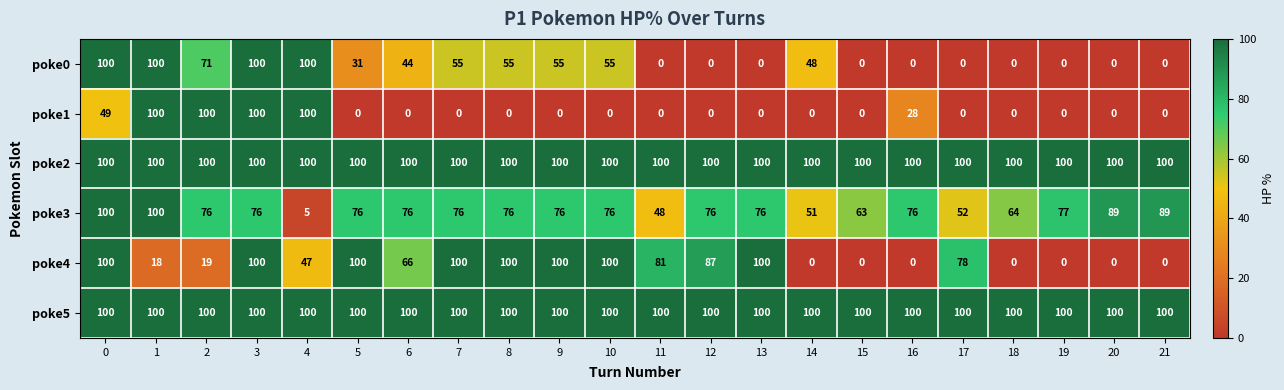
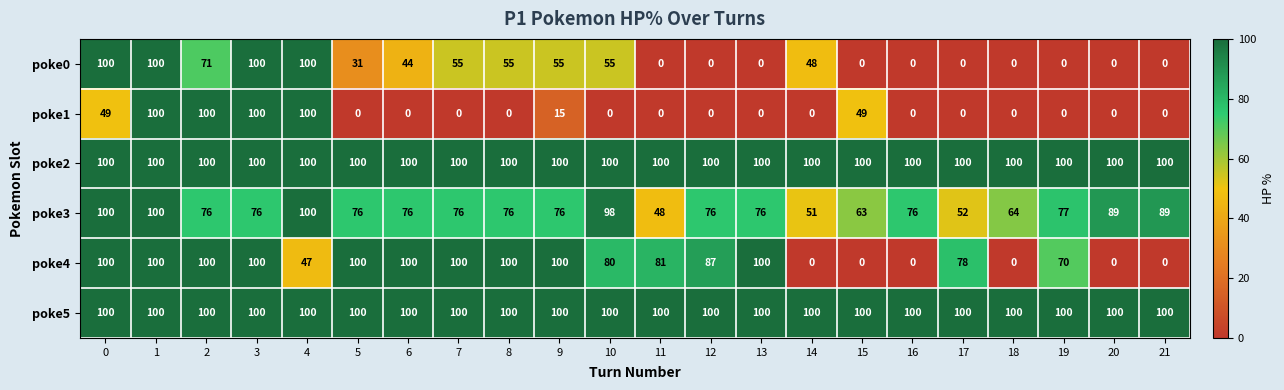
  {
    "poke0": {
      "0": 100,
      "1": 100,
      "2": 71,
      "3": 100,
      "4": 100,
      "5": 31,
      "6": 44,
      "7": 55,
      "8": 55,
      "9": 55,
      "10": 55,
      "11": 0,
      "12": 0,
      "13": 0,
      "14": 48,
      "15": 0,
      "16": 0,
      "17": 0,
      "18": 0,
      "19": 0,
      "20": 0,
      "21": 0
    },
    "poke1": {
      "0": 49,
      "1": 100,
      "2": 100,
      "3": 100,
      "4": 100,
      "5": 0,
      "6": 0,
      "7": 0,
      "8": 0,
-     "9": 0,
+     "9": 15,
      "10": 0,
      "11": 0,
      "12": 0,
      "13": 0,
      "14": 0,
-     "15": 0,
-     "16": 28,
+     "15": 49,
+     "16": 0,
      "17": 0,
      "18": 0,
      "19": 0,
      "20": 0,
      "21": 0
    },
    "poke2": {
      "0": 100,
      "1": 100,
      "2": 100,
      "3": 100,
      "4": 100,
      "5": 100,
      "6": 100,
      "7": 100,
      "8": 100,
      "9": 100,
      "10": 100,
      "11": 100,
      "12": 100,
      "13": 100,
      "14": 100,
      "15": 100,
      "16": 100,
      "17": 100,
      "18": 100,
      "19": 100,
      "20": 100,
      "21": 100
    },
    "poke3": {
      "0": 100,
      "1": 100,
      "2": 76,
      "3": 76,
-     "4": 5,
+     "4": 100,
      "5": 76,
      "6": 76,
      "7": 76,
      "8": 76,
      "9": 76,
-     "10": 76,
+     "10": 98,
      "11": 48,
      "12": 76,
      "13": 76,
      "14": 51,
      "15": 63,
      "16": 76,
      "17": 52,
      "18": 64,
      "19": 77,
      "20": 89,
      "21": 89
    },
    "poke4": {
      "0": 100,
-     "1": 18,
-     "2": 19,
+     "1": 100,
+     "2": 100,
      "3": 100,
      "4": 47,
      "5": 100,
-     "6": 66,
+     "6": 100,
      "7": 100,
      "8": 100,
      "9": 100,
-     "10": 100,
+     "10": 80,
      "11": 81,
      "12": 87,
      "13": 100,
      "14": 0,
      "15": 0,
      "16": 0,
      "17": 78,
      "18": 0,
-     "19": 0,
+     "19": 70,
      "20": 0,
      "21": 0
    },
    "poke5": {
      "0": 100,
      "1": 100,
      "2": 100,
      "3": 100,
      "4": 100,
      "5": 100,
      "6": 100,
      "7": 100,
      "8": 100,
      "9": 100,
      "10": 100,
      "11": 100,
      "12": 100,
      "13": 100,
      "14": 100,
      "15": 100,
      "16": 100,
      "17": 100,
      "18": 100,
      "19": 100,
      "20": 100,
      "21": 100
    }
  }
